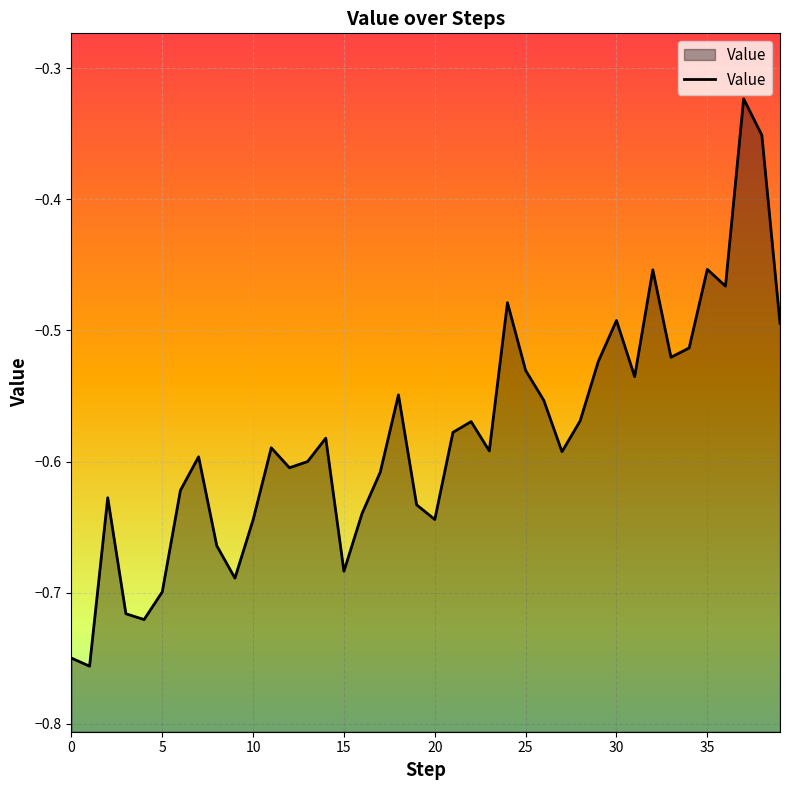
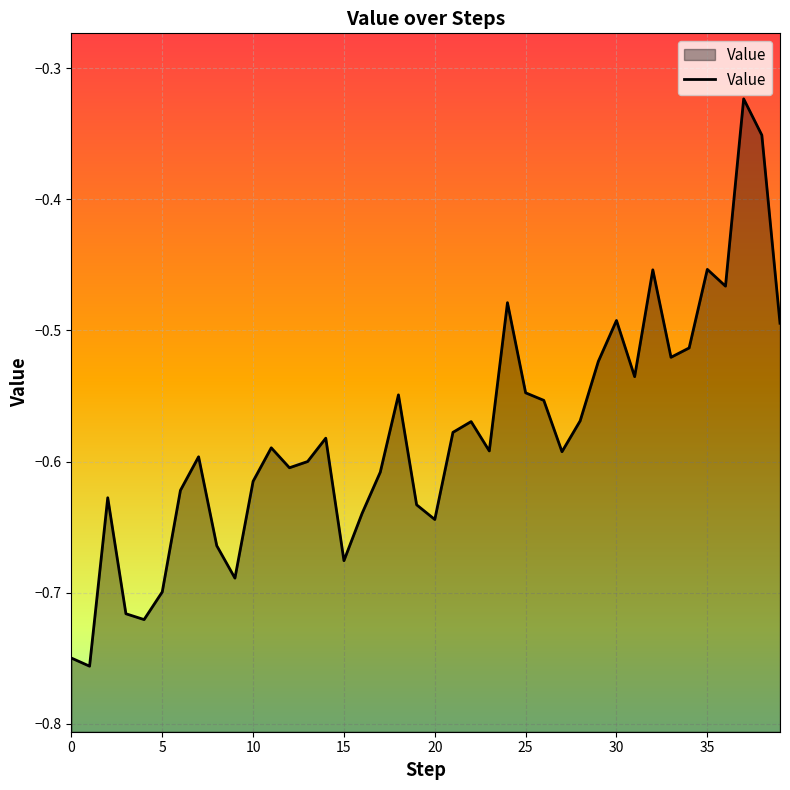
  {
    "0": -0.750,
    "5": -0.699,
-   "10": -0.645,
-   "15": -0.684,
+   "10": -0.615,
+   "15": -0.676,
    "20": -0.644,
-   "25": -0.530,
+   "25": -0.548,
    "30": -0.492,
    "35": -0.453
  }
